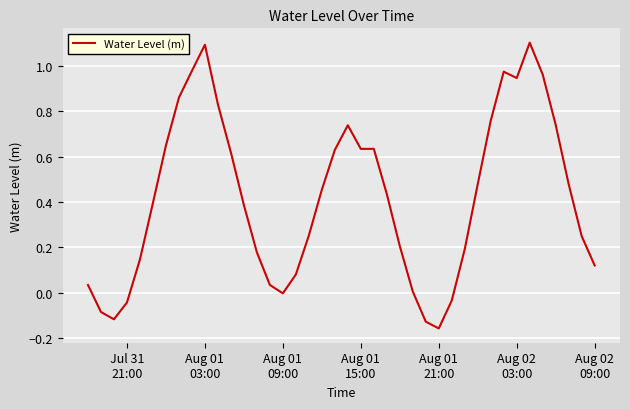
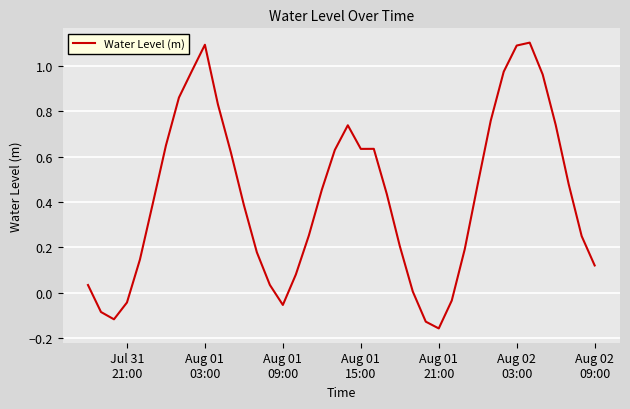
  {
    "Jul 31 21:00": -0.04,
    "Aug 01 03:00": 1.09,
-   "Aug 01 09:00": 0.00,
+   "Aug 01 09:00": -0.05,
    "Aug 01 15:00": 0.63,
    "Aug 01 21:00": -0.16,
-   "Aug 02 03:00": 0.95,
+   "Aug 02 03:00": 1.09,
    "Aug 02 09:00": 0.12
  }
